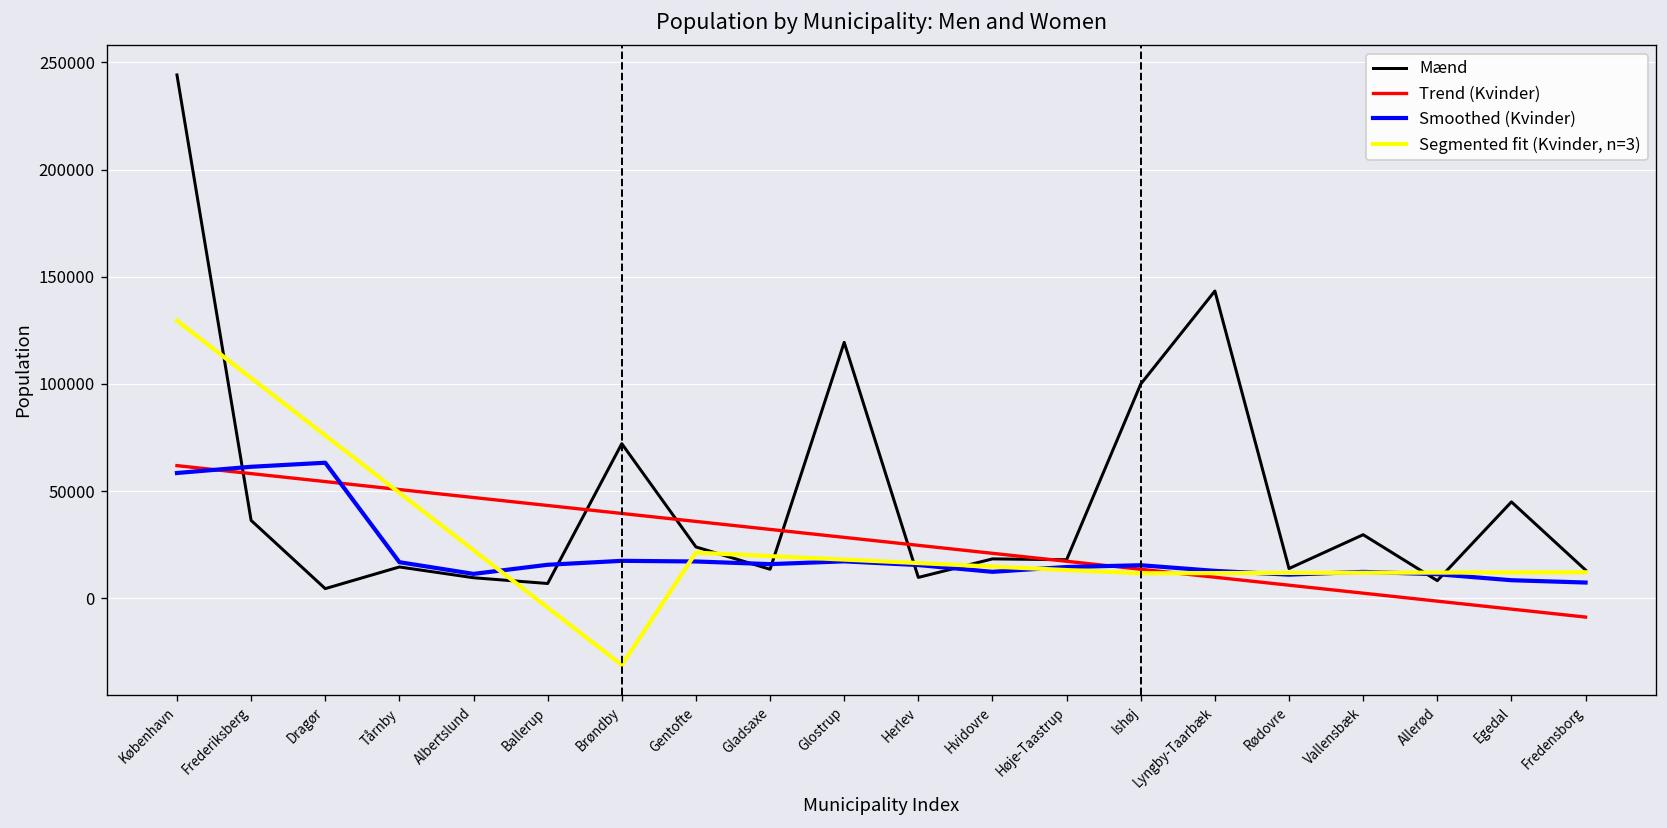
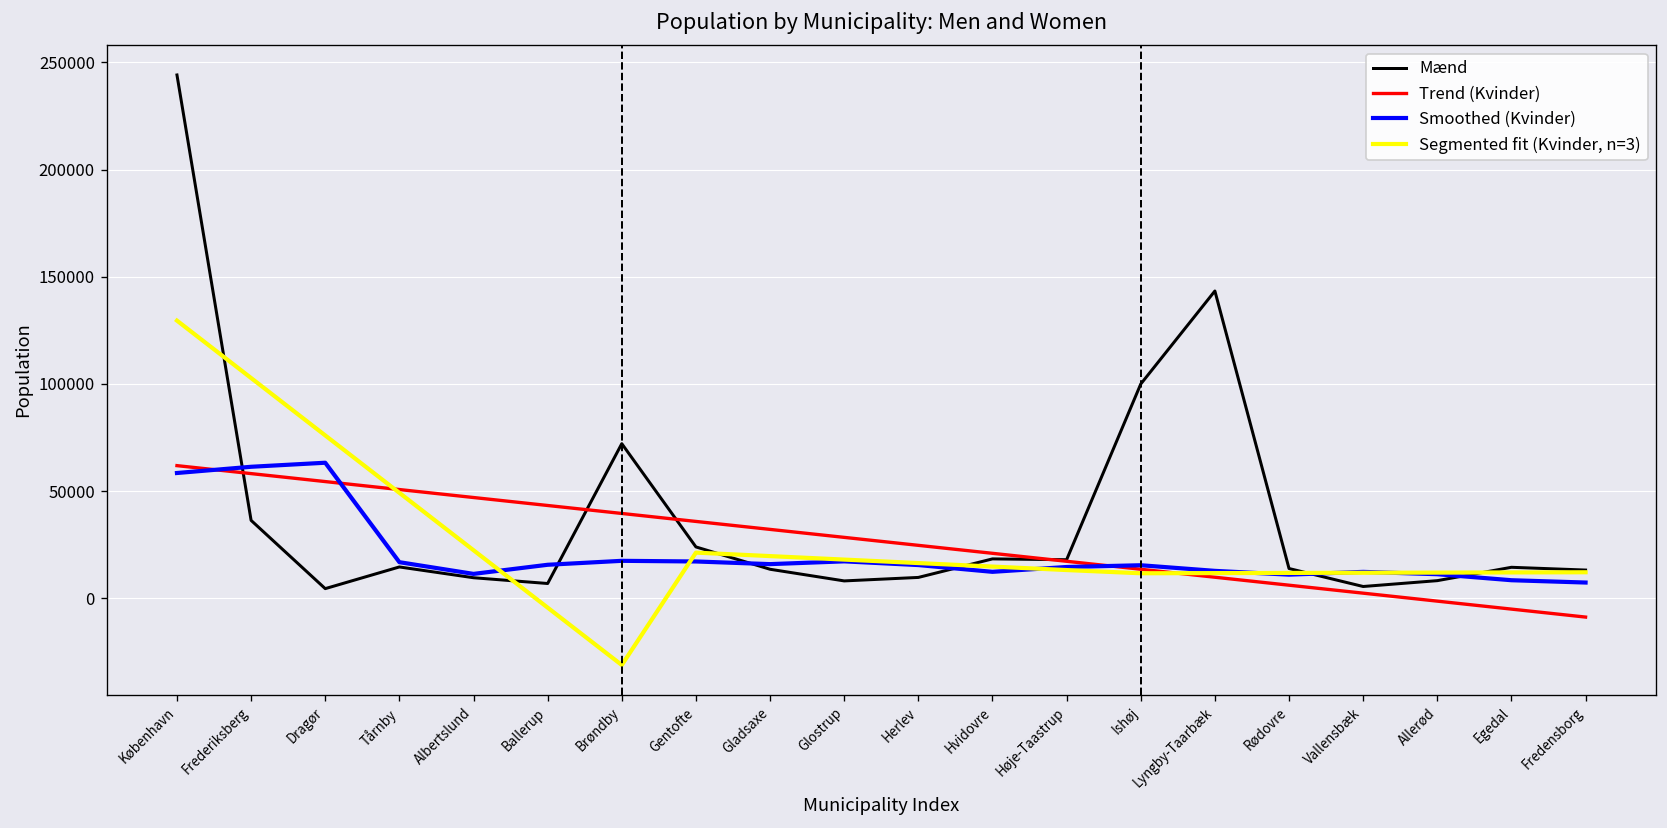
  {
    "Mænd": {
      "København": 244000,
      "Frederiksberg": 36000,
      "Dragør": 4000,
      "Tårnby": 15000,
      "Albertslund": 10000,
      "Ballerup": 7000,
      "Brøndby": 72000,
      "Gentofte": 24000,
      "Gladsaxe": 14000,
-     "Glostrup": 119000,
+     "Glostrup": 8000,
      "Herlev": 10000,
      "Hvidovre": 18000,
      "Ishøj": 100000,
      "Lyngby-Taarbæk": 143000,
      "Rødovre": 14000,
-     "Vallensbæk": 30000,
+     "Vallensbæk": 5000,
      "Allerød": 8000,
-     "Egedal": 45000
+     "Egedal": 14000
    },
    "Trend (Kvinder)": {
      "København": 62000,
      "Frederiksberg": 58000,
      "Dragør": 54000,
      "Tårnby": 51000,
      "Albertslund": 47000,
      "Ballerup": 43000,
      "Brøndby": 40000,
      "Gentofte": 36000,
      "Gladsaxe": 32000,
      "Glostrup": 28000,
      "Herlev": 25000,
      "Hvidovre": 21000,
      "Ishøj": 14000,
      "Lyngby-Taarbæk": 10000,
      "Rødovre": 6000,
      "Vallensbæk": 2000,
      "Allerød": -1000,
      "Egedal": -5000,
      "Fredensborg": -9000
    },
    "Smoothed (Kvinder)": {
      "København": 58000,
      "Frederiksberg": 61000,
      "Dragør": 63000,
      "Tårnby": 17000,
      "Albertslund": 11000,
      "Ballerup": 16000,
      "Brøndby": 17000,
      "Gentofte": 17000,
      "Gladsaxe": 16000,
      "Hvidovre": 12000,
      "Ishøj": 15000,
      "Egedal": 8000,
      "Fredensborg": 7000
    },
    "Segmented fit (Kvinder, n=3)": {
      "København": 130000,
      "Frederiksberg": 103000,
      "Dragør": 76000,
      "Tårnby": 49000,
      "Albertslund": 22000,
      "Ballerup": -4000,
      "Brøndby": -31000,
      "Gentofte": 21000,
      "Gladsaxe": 20000,
      "Hvidovre": 15000,
      "Ishøj": 12000,
      "Egedal": 12000
    }
  }
